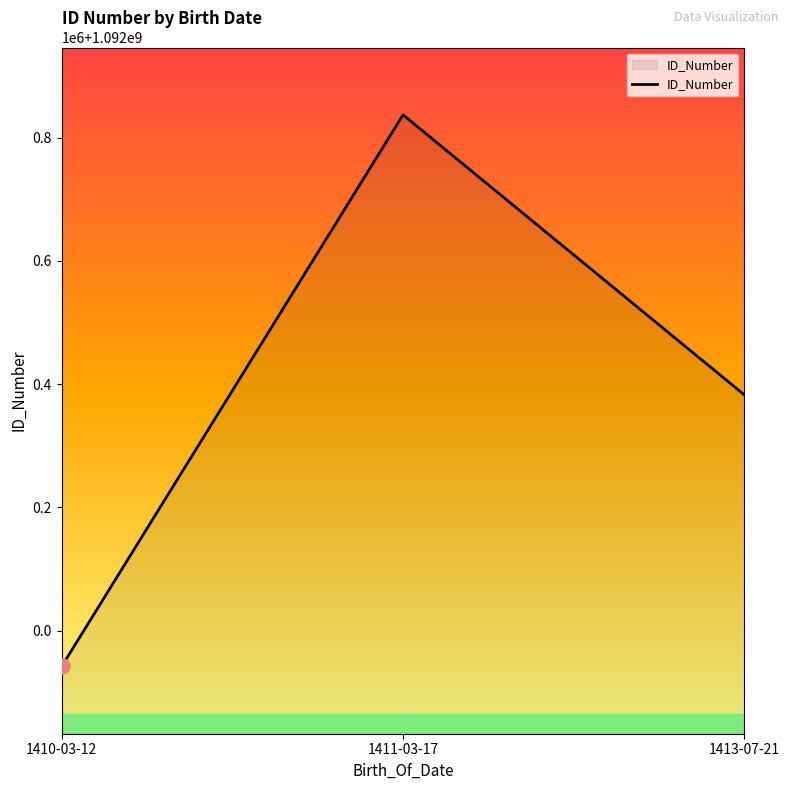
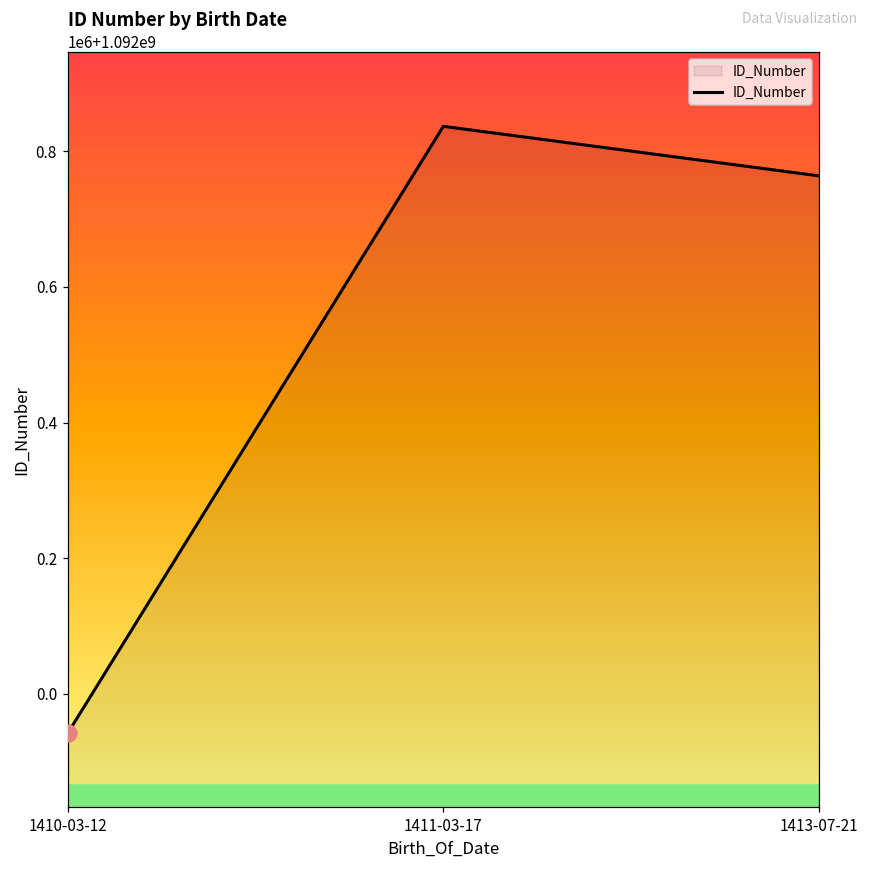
  {
    "ID_Number": {
      "1411-03-17": 1092840000,
-     "1413-07-21": 1092380000
+     "1413-07-21": 1092760000
    }
  }
